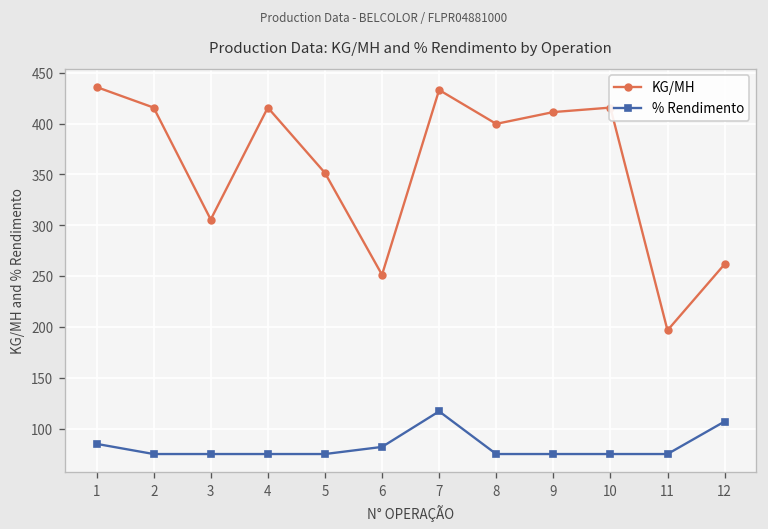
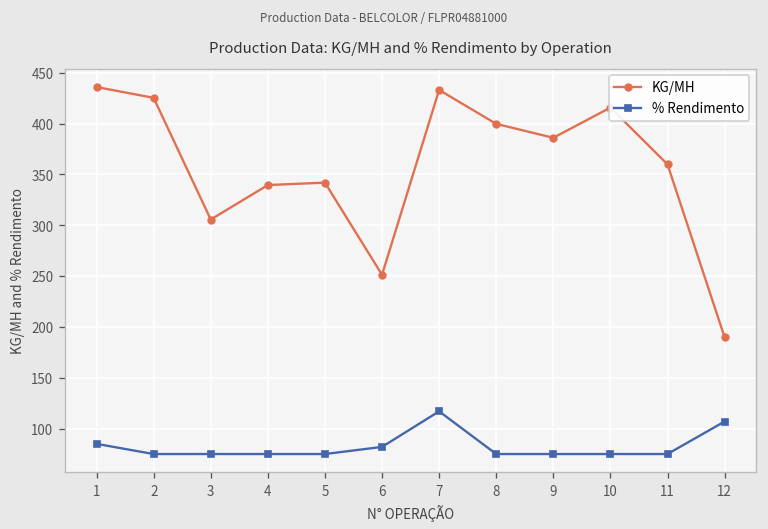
  {
    "KG/MH": {
      "1": 440,
-     "2": 420,
+     "2": 430,
      "3": 310,
-     "4": 420,
-     "5": 350,
+     "4": 340,
+     "5": 340,
      "6": 250,
      "7": 430,
      "8": 400,
-     "9": 410,
-     "11": 200,
-     "12": 260
+     "9": 390,
+     "11": 360,
+     "12": 190
    },
    "% Rendimento": {
      "1": 90,
      "2": 80,
      "3": 80,
      "4": 80,
      "5": 80,
      "6": 80,
      "7": 120,
      "8": 80,
      "9": 80,
      "10": 80,
      "11": 80,
      "12": 110
    }
  }
